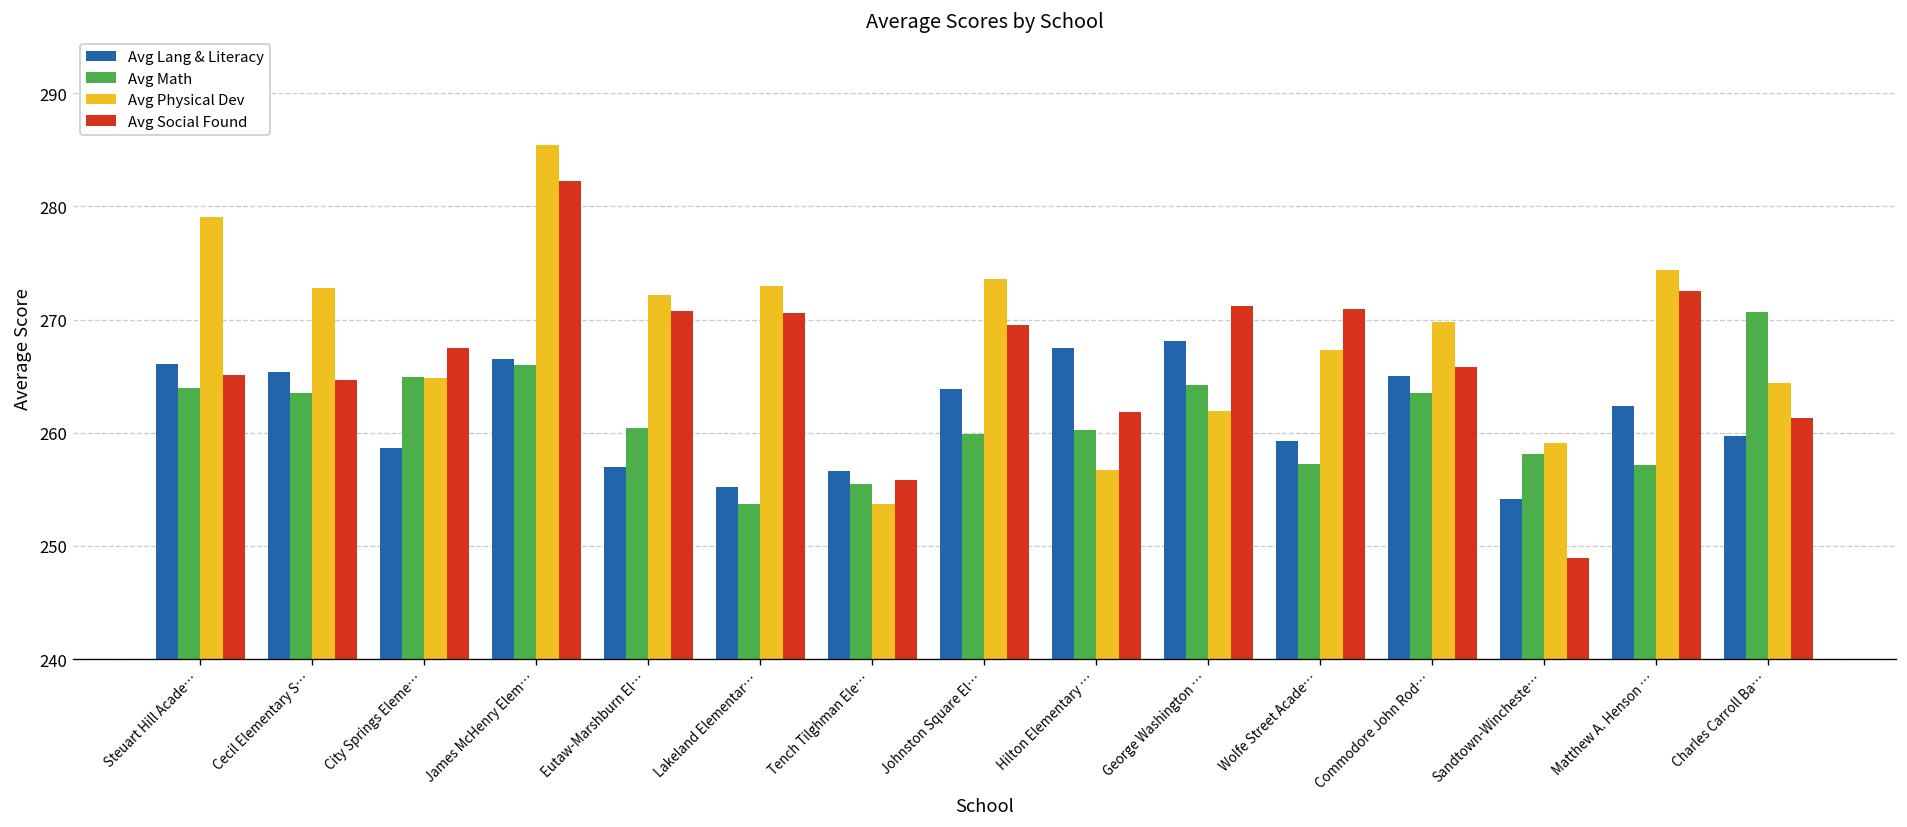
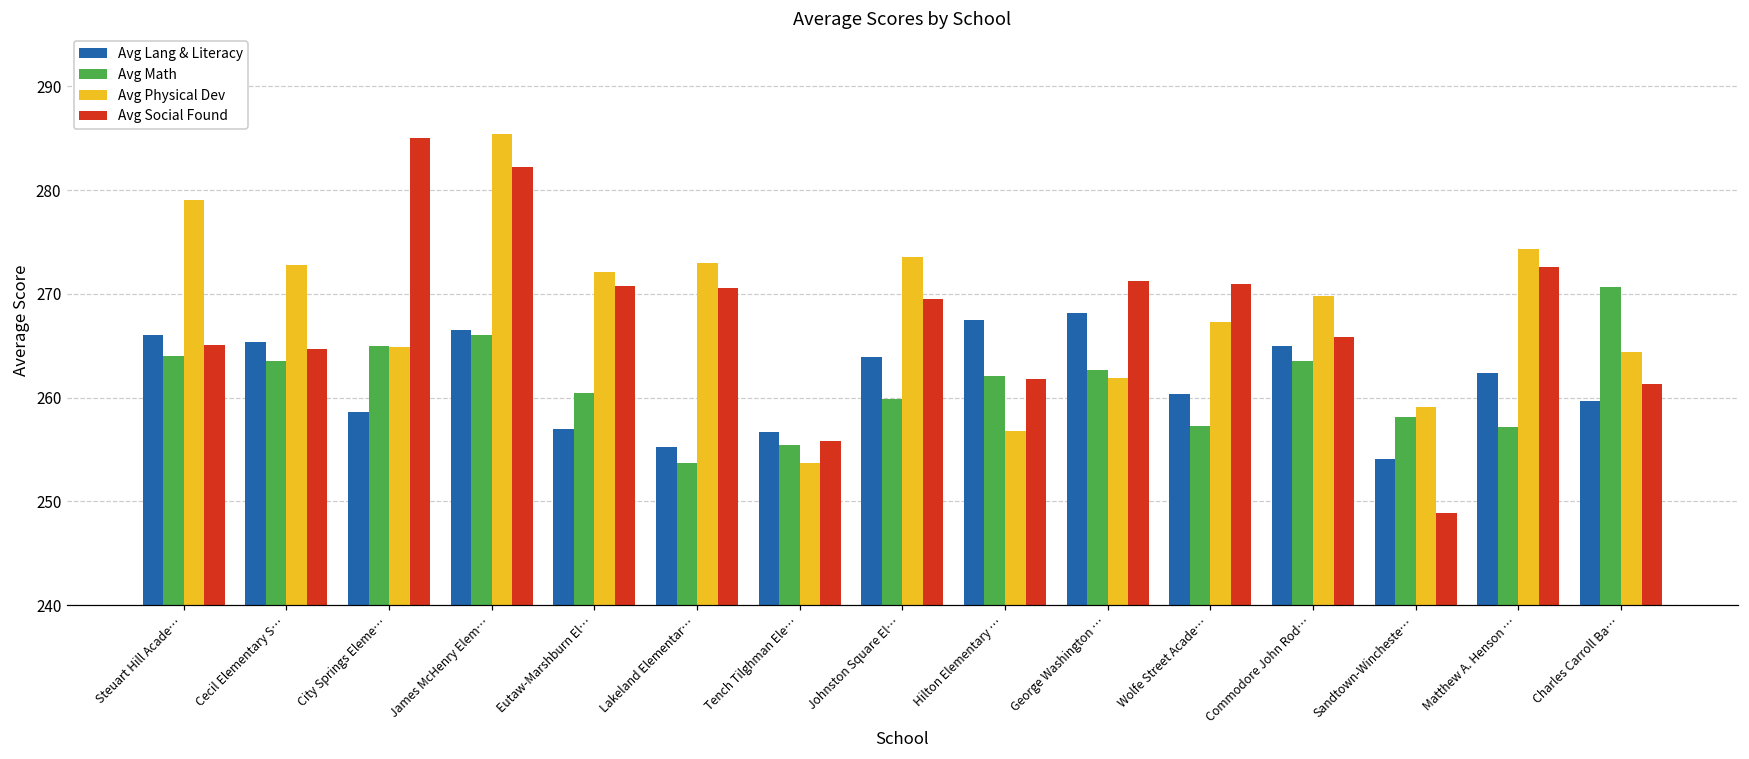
  {
    "Avg Lang & Literacy": {
      "Steuart Hill Acade…": 266,
      "Cecil Elementary S…": 265,
      "City Springs Eleme…": 259,
      "James McHenry Elem…": 267,
      "Eutaw-Marshburn El…": 257,
      "Lakeland Elementar…": 255,
      "Tench Tilghman Ele…": 257,
      "Johnston Square El…": 264,
      "Hilton Elementary …": 268,
      "George Washington …": 268,
-     "Wolfe Street Acade…": 259,
+     "Wolfe Street Acade…": 260,
      "Commodore John Rod…": 265,
      "Sandtown-Wincheste…": 254,
      "Matthew A. Henson …": 262,
      "Charles Carroll Ba…": 260
    },
    "Avg Math": {
      "Steuart Hill Acade…": 264,
      "Cecil Elementary S…": 264,
      "City Springs Eleme…": 265,
      "James McHenry Elem…": 266,
      "Eutaw-Marshburn El…": 260,
      "Lakeland Elementar…": 254,
      "Tench Tilghman Ele…": 255,
      "Johnston Square El…": 260,
-     "Hilton Elementary …": 260,
-     "George Washington …": 264,
+     "Hilton Elementary …": 262,
+     "George Washington …": 263,
      "Wolfe Street Acade…": 257,
      "Commodore John Rod…": 263,
      "Sandtown-Wincheste…": 258,
      "Matthew A. Henson …": 257,
      "Charles Carroll Ba…": 271
    },
    "Avg Physical Dev": {
      "Steuart Hill Acade…": 279,
      "Cecil Elementary S…": 273,
      "City Springs Eleme…": 265,
      "James McHenry Elem…": 285,
      "Eutaw-Marshburn El…": 272,
      "Lakeland Elementar…": 273,
      "Tench Tilghman Ele…": 254,
      "Johnston Square El…": 274,
      "Hilton Elementary …": 257,
      "George Washington …": 262,
      "Wolfe Street Acade…": 267,
      "Commodore John Rod…": 270,
      "Sandtown-Wincheste…": 259,
      "Matthew A. Henson …": 274,
      "Charles Carroll Ba…": 264
    },
    "Avg Social Found": {
      "Steuart Hill Acade…": 265,
      "Cecil Elementary S…": 265,
-     "City Springs Eleme…": 267,
+     "City Springs Eleme…": 285,
      "James McHenry Elem…": 282,
      "Eutaw-Marshburn El…": 271,
      "Lakeland Elementar…": 271,
      "Tench Tilghman Ele…": 256,
      "Johnston Square El…": 270,
      "Hilton Elementary …": 262,
      "George Washington …": 271,
      "Wolfe Street Acade…": 271,
      "Commodore John Rod…": 266,
      "Sandtown-Wincheste…": 249,
      "Matthew A. Henson …": 273,
      "Charles Carroll Ba…": 261
    }
  }
